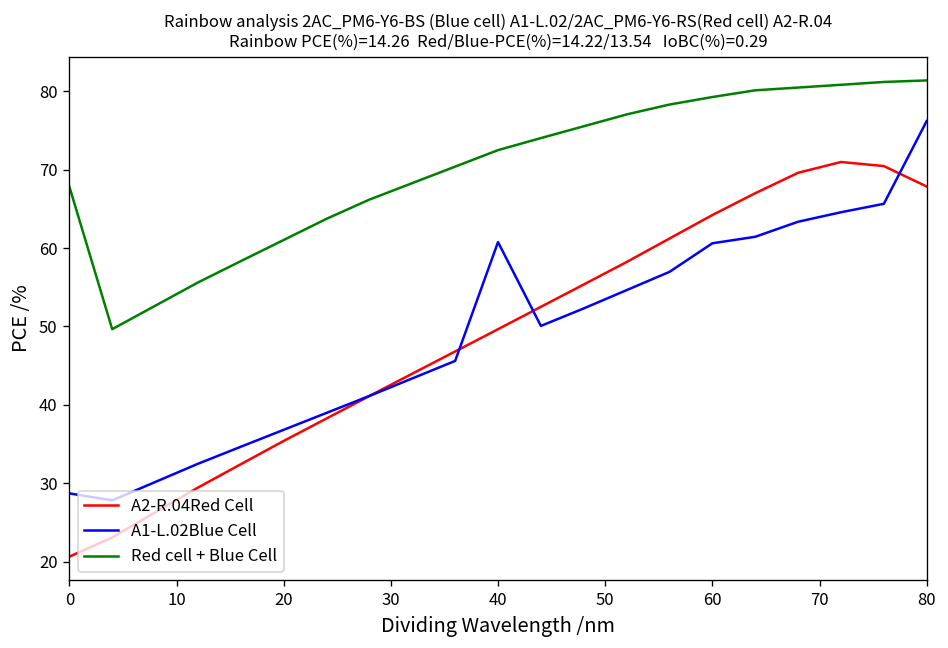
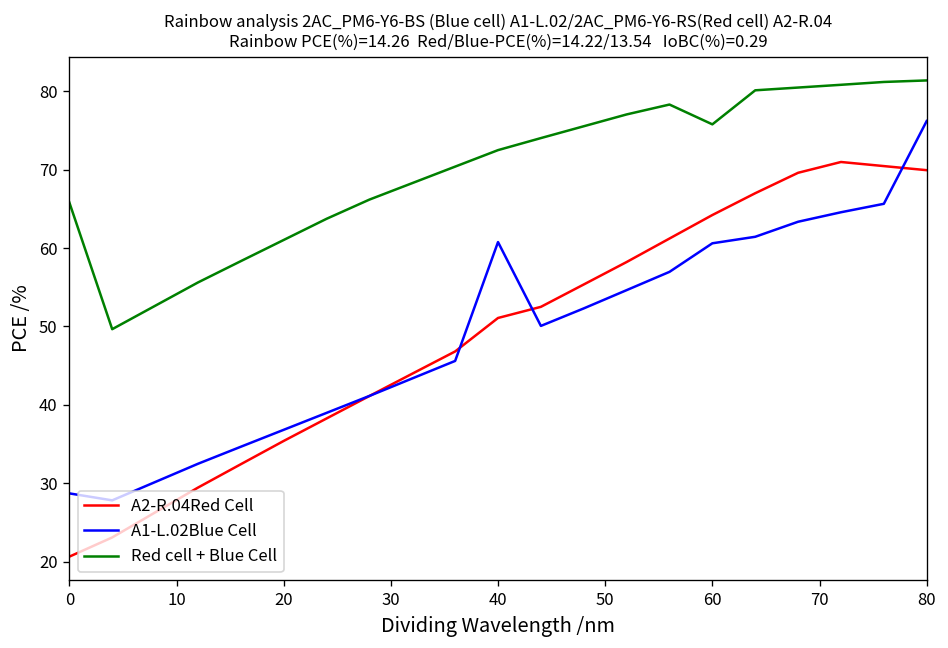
  {
    "A2-R.04Red Cell": {
      "0": 21,
      "20": 35,
-     "40": 50,
+     "40": 51,
      "60": 64,
-     "80": 68
+     "80": 70
    },
    "A1-L.02Blue Cell": {
      "0": 29,
      "20": 37,
      "40": 61,
      "60": 61,
      "80": 76
    },
    "Red cell + Blue Cell": {
-     "0": 68,
+     "0": 66,
      "20": 61,
      "40": 72,
-     "60": 79,
+     "60": 76,
      "80": 81
    }
  }
